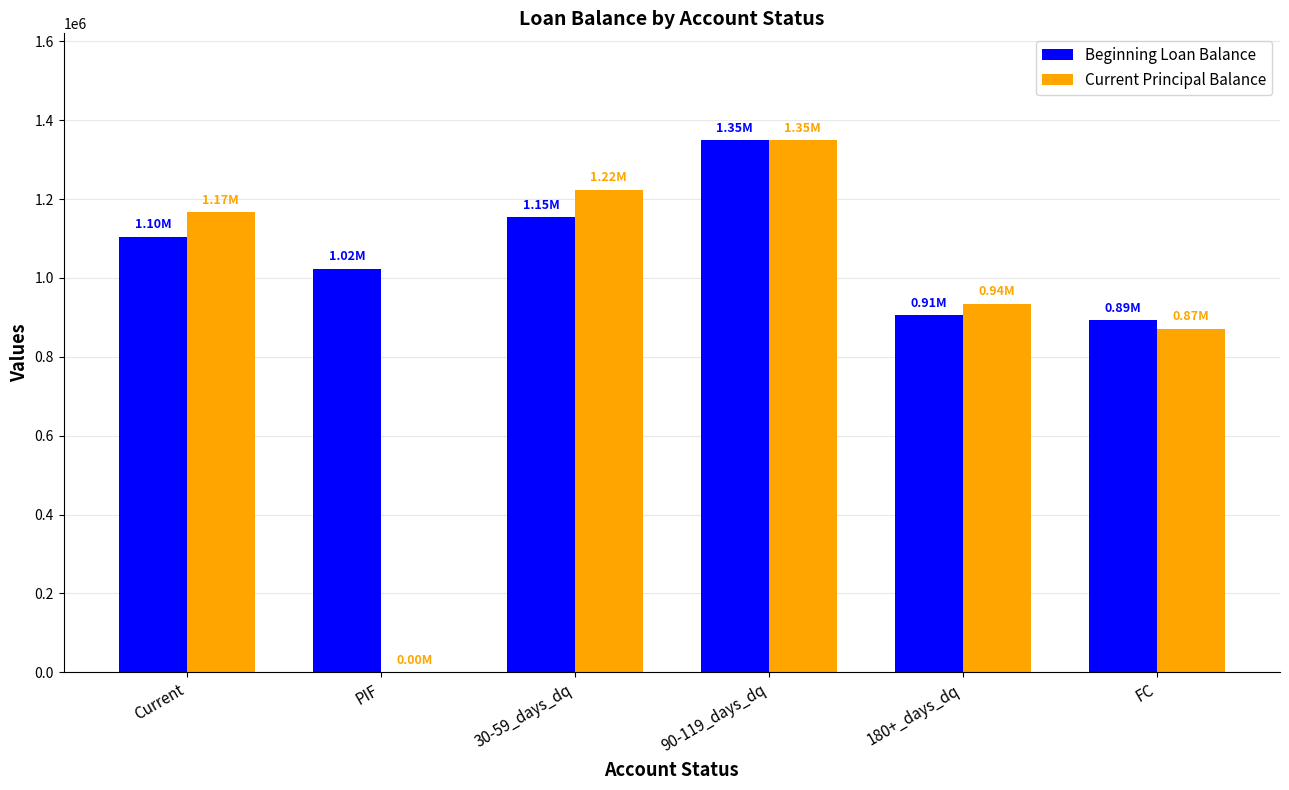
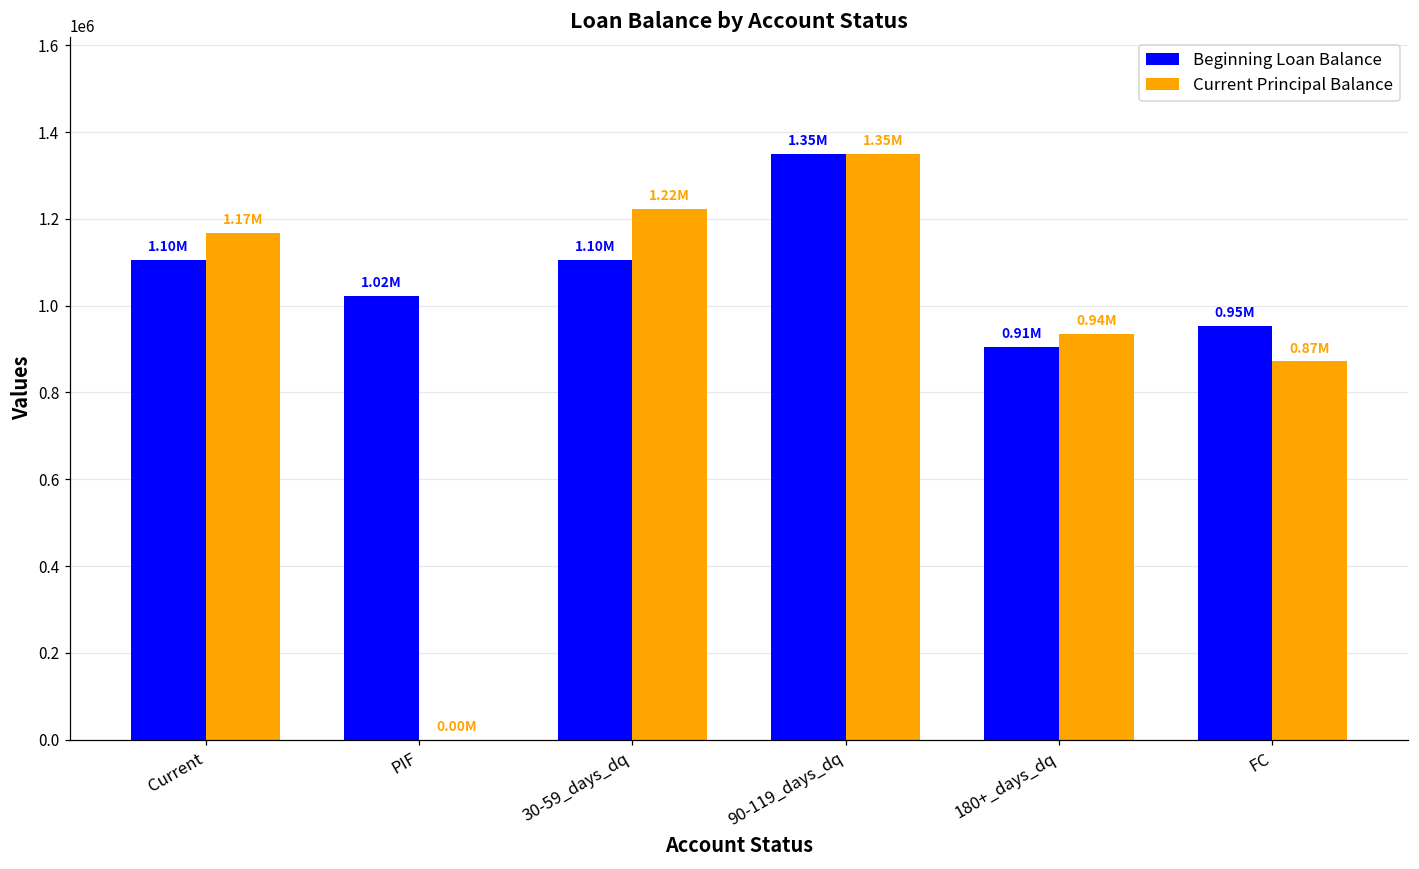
  {
    "Beginning Loan Balance": {
      "Current": "1.10M",
      "PIF": "1.02M",
-     "30-59_days_dq": "1.15M",
+     "30-59_days_dq": "1.10M",
      "90-119_days_dq": "1.35M",
      "180+_days_dq": "0.91M",
-     "FC": "0.89M"
+     "FC": "0.95M"
    },
    "Current Principal Balance": {
      "Current": "1.17M",
      "PIF": "0.00M",
      "30-59_days_dq": "1.22M",
      "90-119_days_dq": "1.35M",
      "180+_days_dq": "0.94M",
      "FC": "0.87M"
    }
  }
